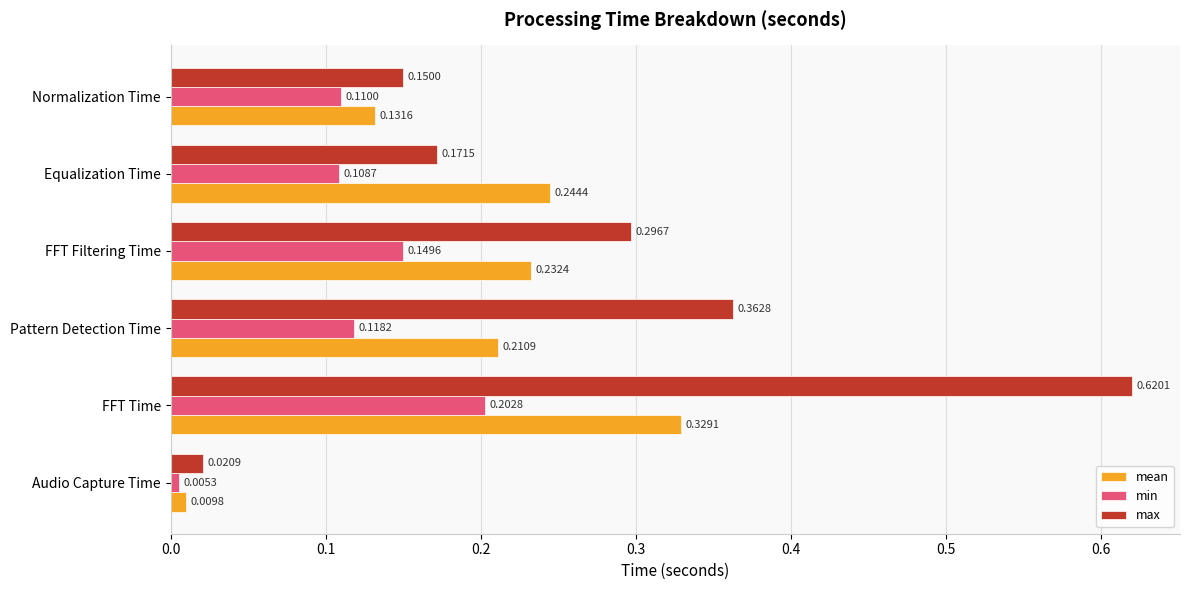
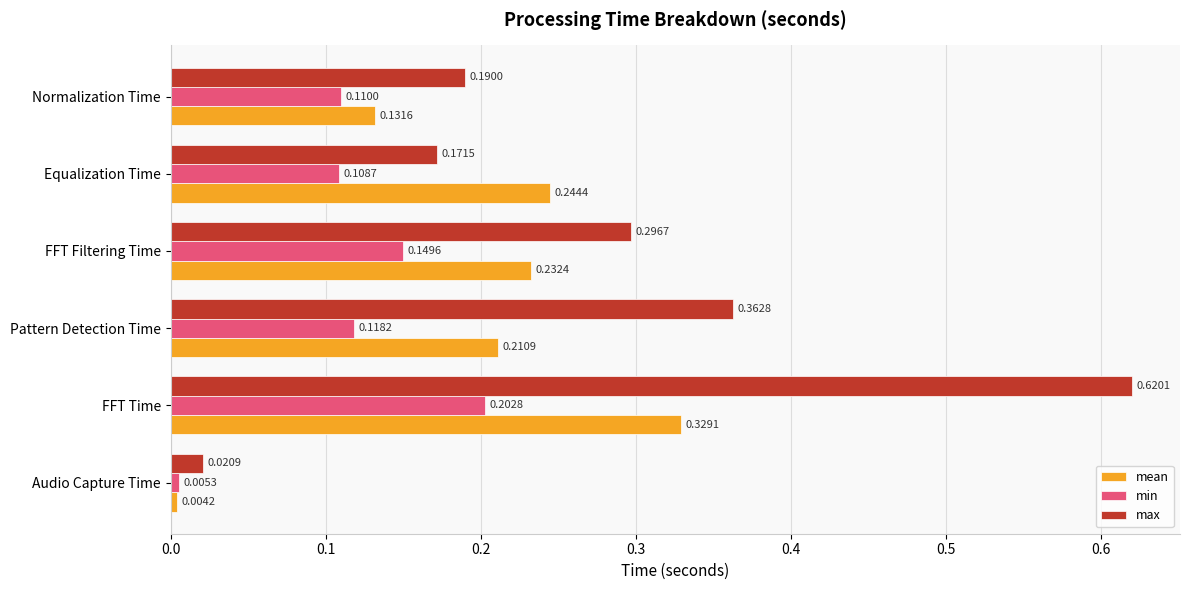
  {
    "mean": {
      "Normalization Time": 0.1316,
      "Equalization Time": 0.2444,
      "FFT Filtering Time": 0.2324,
      "Pattern Detection Time": 0.2109,
      "FFT Time": 0.3291,
-     "Audio Capture Time": 0.0098
+     "Audio Capture Time": 0.0042
    },
    "min": {
      "Normalization Time": 0.1100,
      "Equalization Time": 0.1087,
      "FFT Filtering Time": 0.1496,
      "Pattern Detection Time": 0.1182,
      "FFT Time": 0.2028,
      "Audio Capture Time": 0.0053
    },
    "max": {
-     "Normalization Time": 0.1500,
+     "Normalization Time": 0.1900,
      "Equalization Time": 0.1715,
      "FFT Filtering Time": 0.2967,
      "Pattern Detection Time": 0.3628,
      "FFT Time": 0.6201,
      "Audio Capture Time": 0.0209
    }
  }
